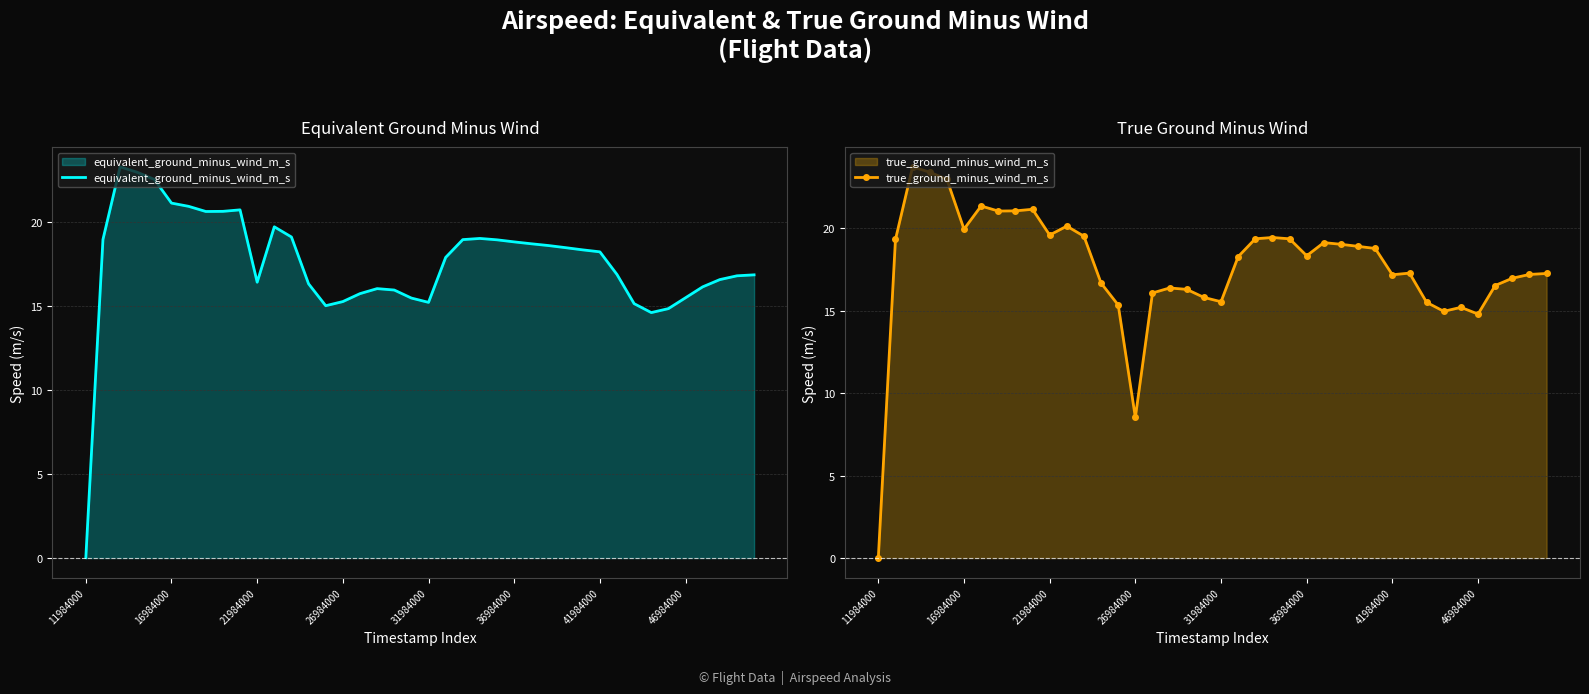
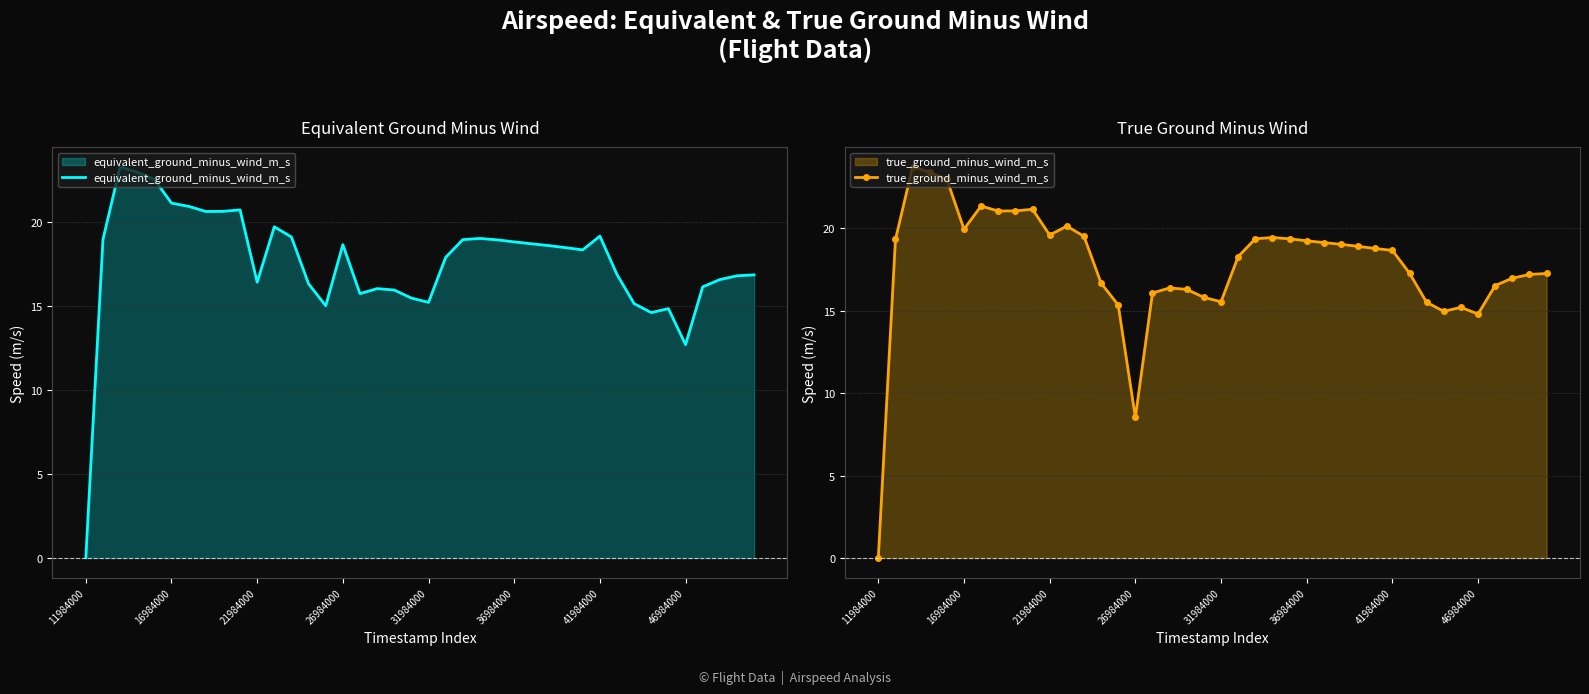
  {
    "Equivalent Ground Minus Wind": {
      "11984000": 0.0,
      "16984000": 21.1,
      "21984000": 16.4,
-     "26984000": 15.2,
+     "26984000": 18.6,
      "31984000": 15.2,
      "36984000": 18.8,
-     "41984000": 18.2,
-     "46984000": 15.5
+     "41984000": 19.1,
+     "46984000": 12.7
    },
    "True Ground Minus Wind": {
      "11984000": 0.0,
      "16984000": 19.9,
      "21984000": 19.6,
      "26984000": 8.5,
      "31984000": 15.5,
-     "36984000": 18.3,
-     "41984000": 17.2,
+     "36984000": 19.2,
+     "41984000": 18.6,
      "46984000": 14.8
    }
  }
